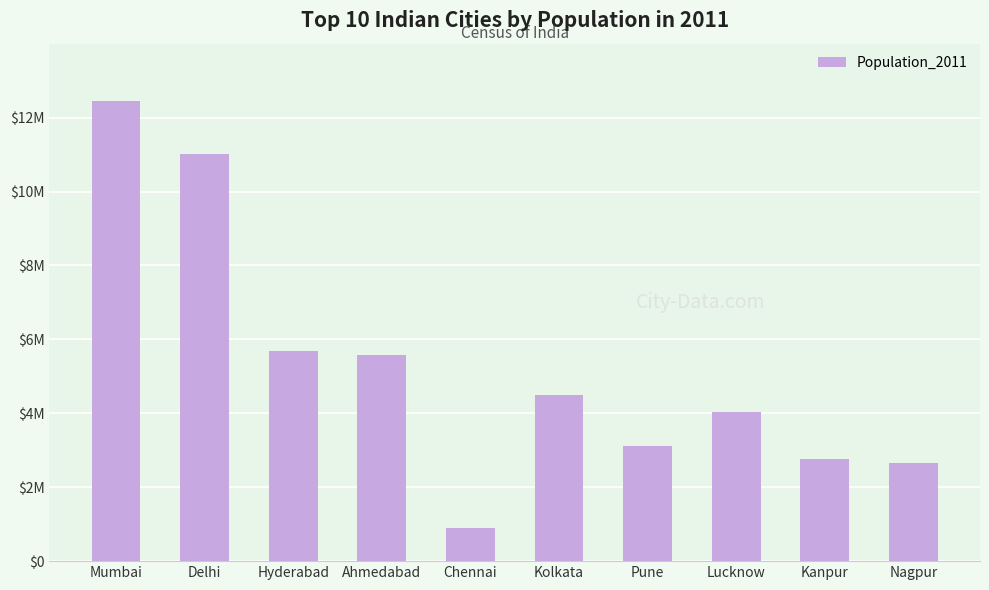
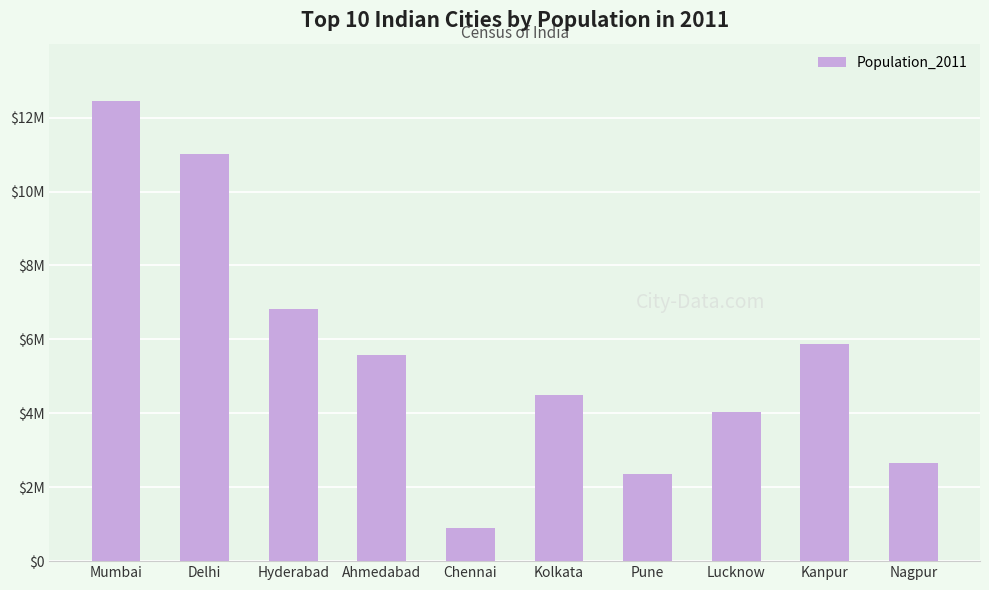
  {
    "Mumbai": "$12400000",
    "Delhi": "$11000000",
-   "Hyderabad": "$5700000",
+   "Hyderabad": "$6800000",
    "Ahmedabad": "$5600000",
    "Chennai": "$900000",
    "Kolkata": "$4500000",
-   "Pune": "$3100000",
+   "Pune": "$2400000",
    "Lucknow": "$4000000",
-   "Kanpur": "$2800000",
+   "Kanpur": "$5900000",
    "Nagpur": "$2700000"
  }
